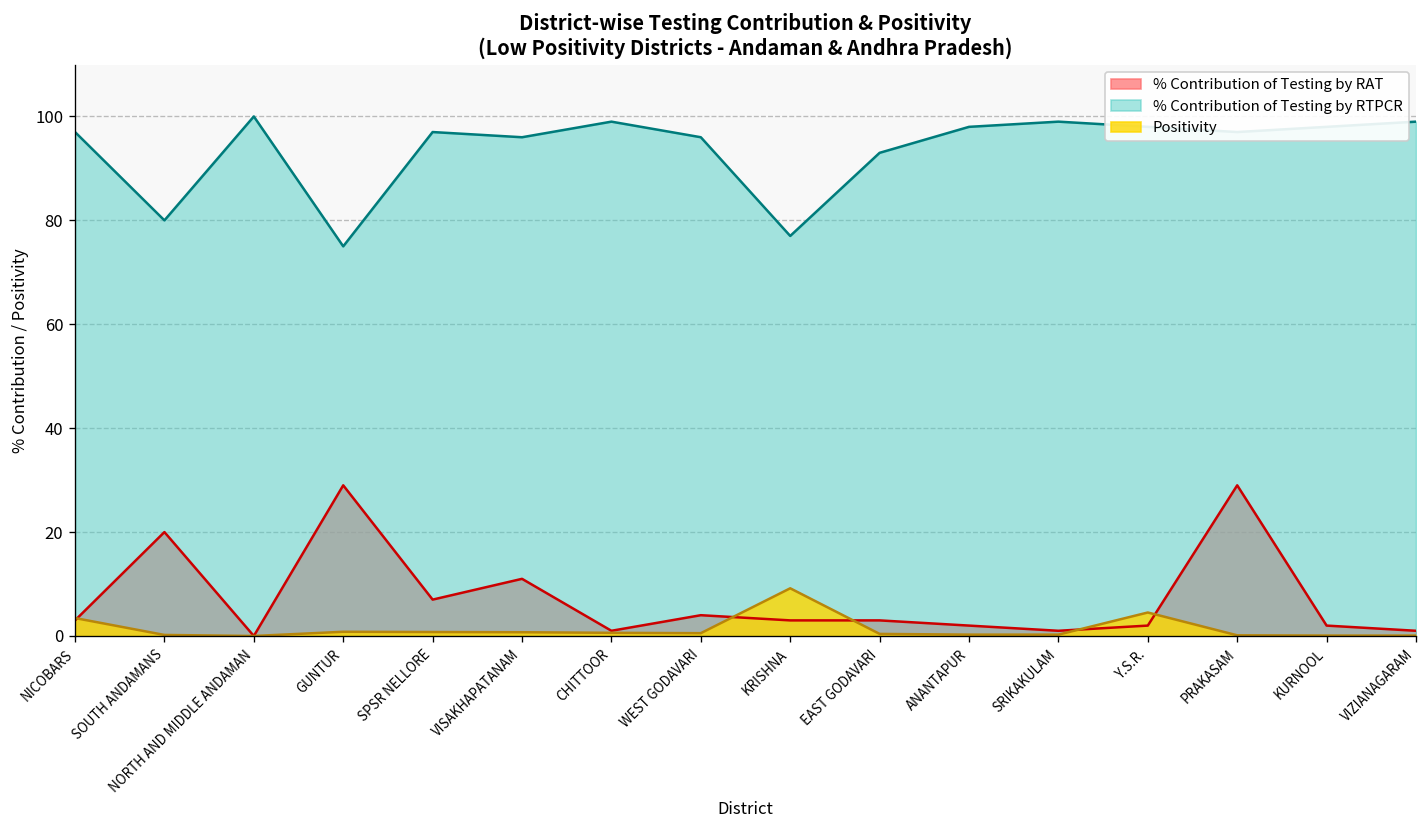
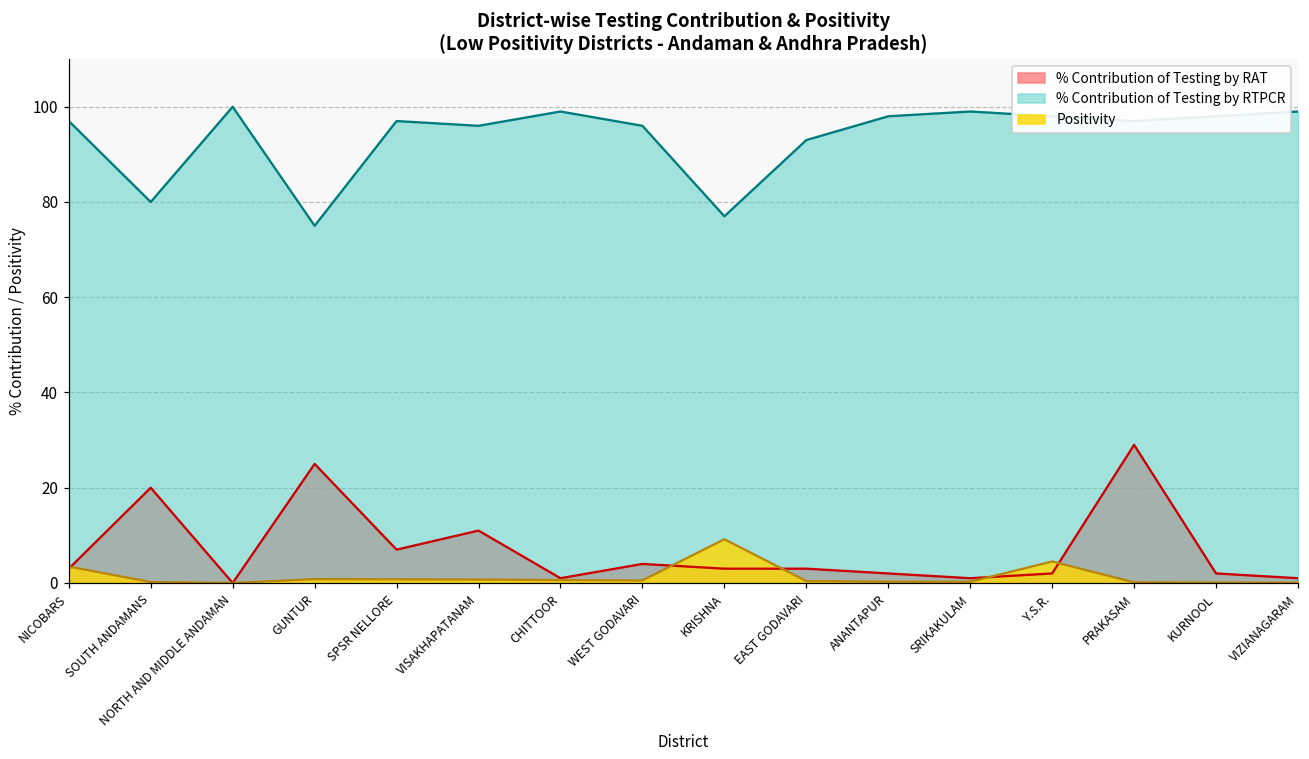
  {
    "% Contribution of Testing by RAT": {
      "SOUTH ANDAMANS": 20,
-     "GUNTUR": 29,
+     "GUNTUR": 25,
      "SPSR NELLORE": 7,
      "VISAKHAPATANAM": 11,
      "WEST GODAVARI": 4,
      "KRISHNA": 3,
      "EAST GODAVARI": 3,
      "ANANTAPUR": 2,
      "SRIKAKULAM": 1,
      "Y.S.R.": 2,
      "PRAKASAM": 29,
      "KURNOOL": 2,
      "VIZIANAGARAM": 1
    },
    "% Contribution of Testing by RTPCR": {
      "NICOBARS": 97,
      "SOUTH ANDAMANS": 80,
      "NORTH AND MIDDLE ANDAMAN": 100,
      "GUNTUR": 75,
      "SPSR NELLORE": 97,
      "VISAKHAPATANAM": 96,
      "CHITTOOR": 99,
      "WEST GODAVARI": 96,
      "KRISHNA": 77,
      "EAST GODAVARI": 93,
      "ANANTAPUR": 98,
      "SRIKAKULAM": 99,
      "VIZIANAGARAM": 99
    },
    "Positivity": {
      "SOUTH ANDAMANS": 0,
      "GUNTUR": 1,
      "SPSR NELLORE": 1,
      "VISAKHAPATANAM": 1,
      "WEST GODAVARI": 1,
      "KRISHNA": 9,
      "EAST GODAVARI": 0,
      "ANANTAPUR": 0,
      "SRIKAKULAM": 0,
      "Y.S.R.": 5,
      "PRAKASAM": 0,
      "KURNOOL": 0,
      "VIZIANAGARAM": 0
    }
  }
